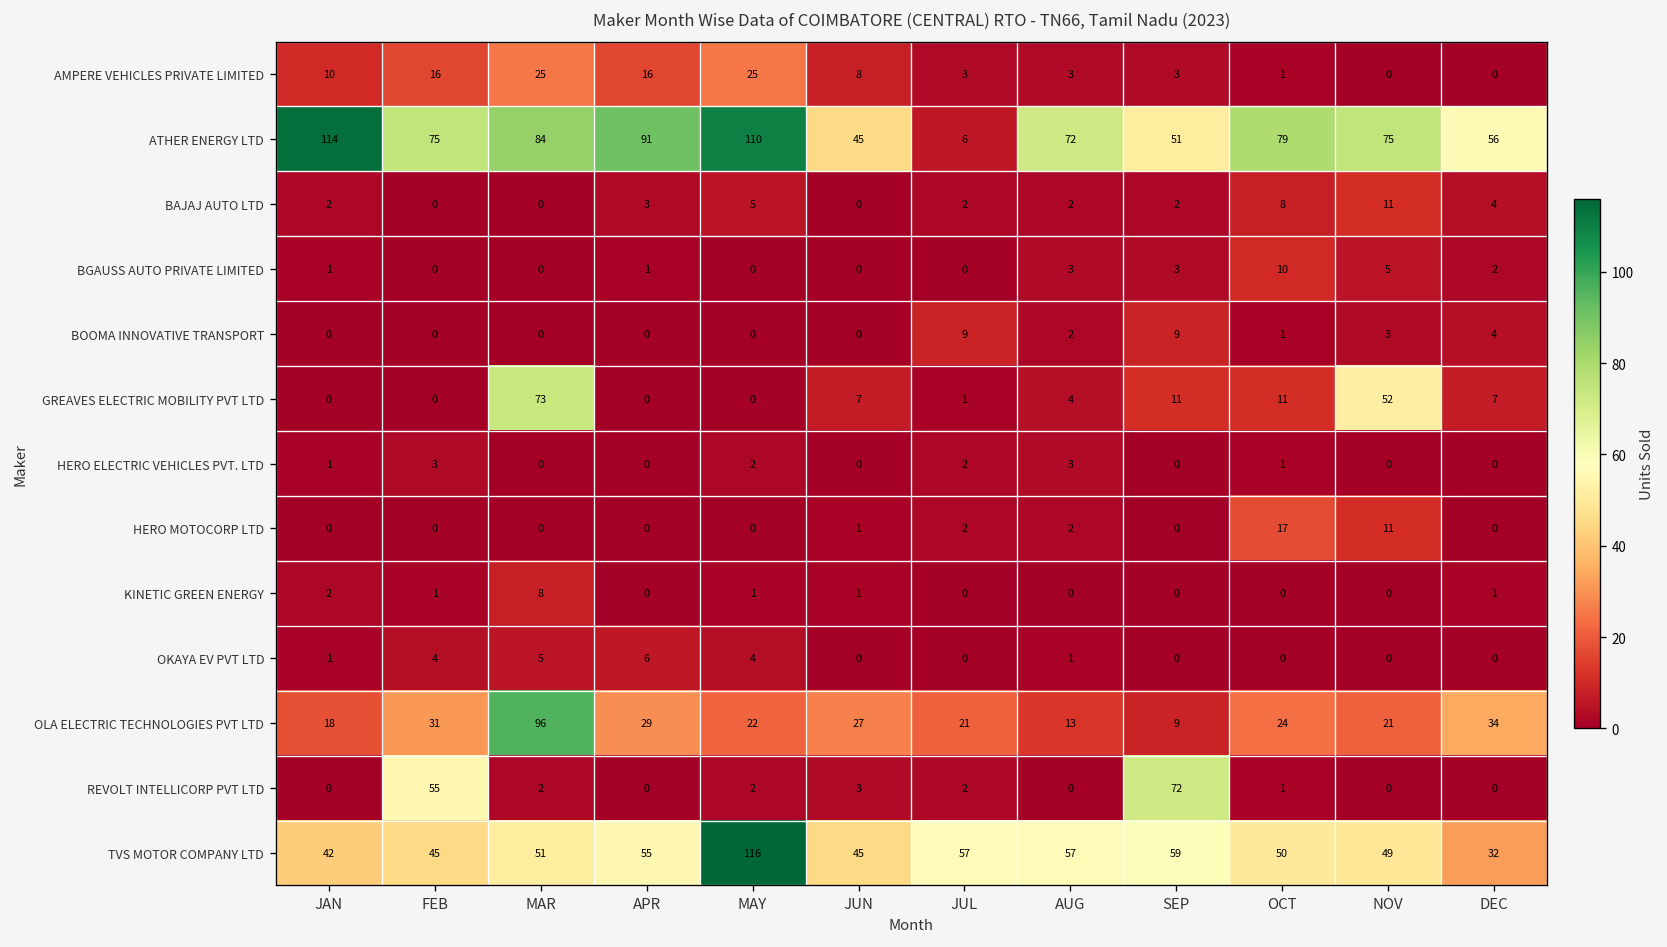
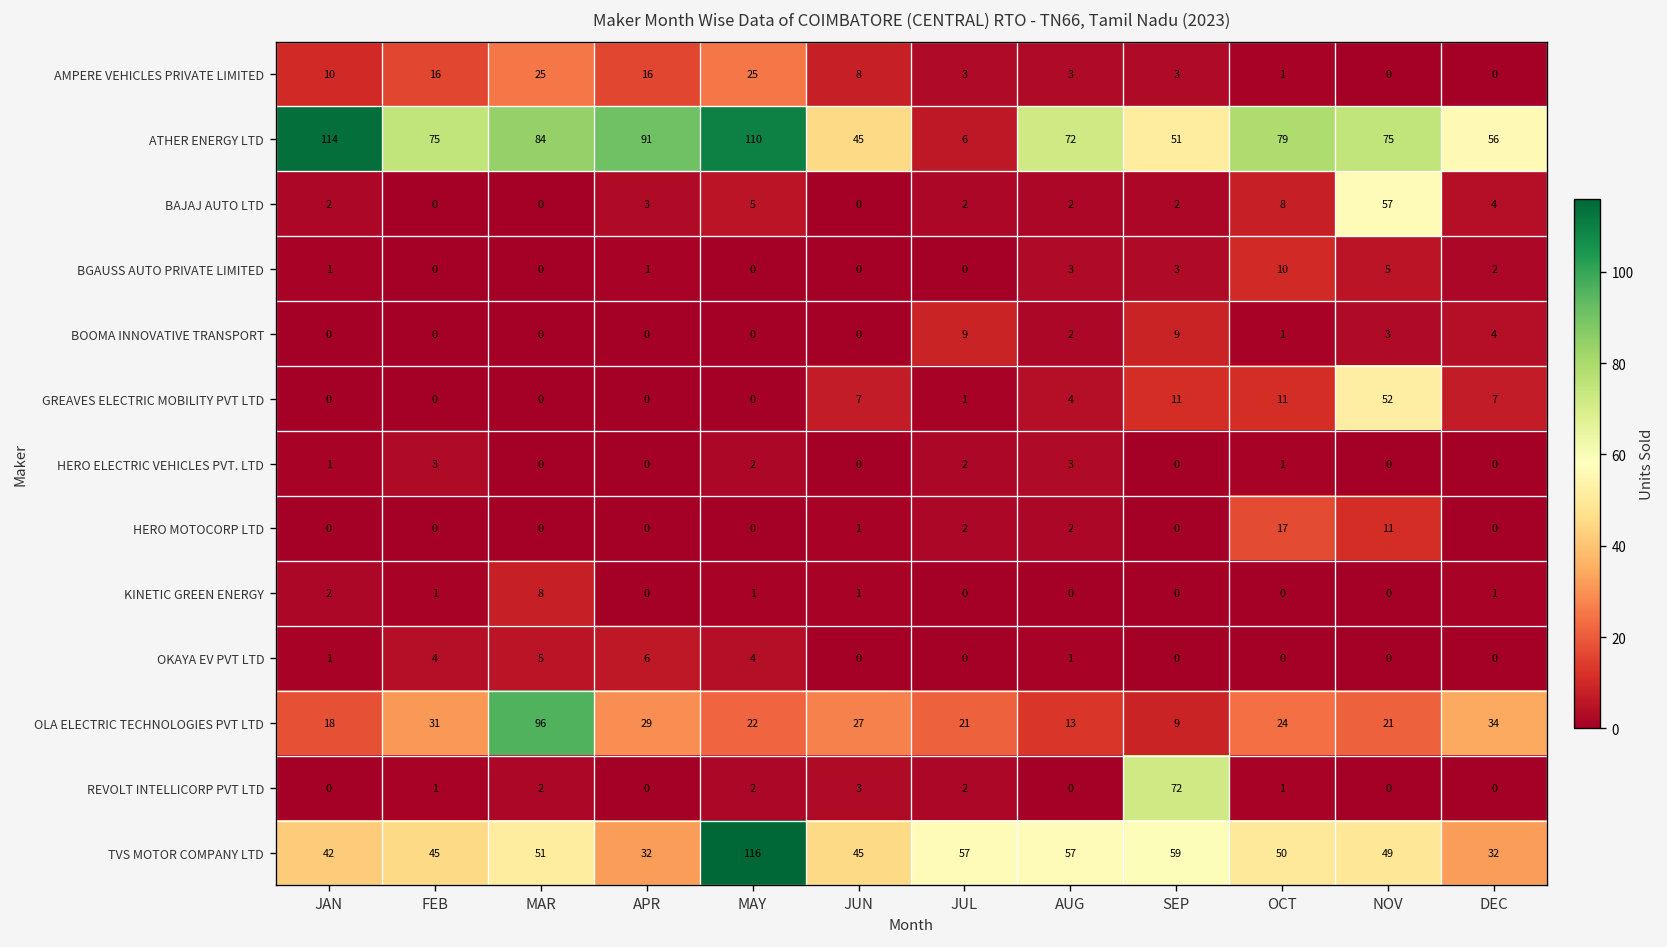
  {
    "AMPERE VEHICLES PRIVATE LIMITED": {
      "JAN": 10,
      "FEB": 16,
      "MAR": 25,
      "APR": 16,
      "MAY": 25,
      "JUN": 8,
      "JUL": 3,
      "AUG": 3,
      "SEP": 3,
      "OCT": 1,
      "NOV": 0,
      "DEC": 0
    },
    "ATHER ENERGY LTD": {
      "JAN": 114,
      "FEB": 75,
      "MAR": 84,
      "APR": 91,
      "MAY": 110,
      "JUN": 45,
      "JUL": 6,
      "AUG": 72,
      "SEP": 51,
      "OCT": 79,
      "NOV": 75,
      "DEC": 56
    },
    "BAJAJ AUTO LTD": {
      "JAN": 2,
      "FEB": 0,
      "MAR": 0,
      "APR": 3,
      "MAY": 5,
      "JUN": 0,
      "JUL": 2,
      "AUG": 2,
      "SEP": 2,
      "OCT": 8,
-     "NOV": 11,
+     "NOV": 57,
      "DEC": 4
    },
    "BGAUSS AUTO PRIVATE LIMITED": {
      "JAN": 1,
      "FEB": 0,
      "MAR": 0,
      "APR": 1,
      "MAY": 0,
      "JUN": 0,
      "JUL": 0,
      "AUG": 3,
      "SEP": 3,
      "OCT": 10,
      "NOV": 5,
      "DEC": 2
    },
    "BOOMA INNOVATIVE TRANSPORT": {
      "JAN": 0,
      "FEB": 0,
      "MAR": 0,
      "APR": 0,
      "MAY": 0,
      "JUN": 0,
      "JUL": 9,
      "AUG": 2,
      "SEP": 9,
      "OCT": 1,
      "NOV": 3,
      "DEC": 4
    },
    "GREAVES ELECTRIC MOBILITY PVT LTD": {
      "JAN": 0,
      "FEB": 0,
-     "MAR": 73,
+     "MAR": 0,
      "APR": 0,
      "MAY": 0,
      "JUN": 7,
      "JUL": 1,
      "AUG": 4,
      "SEP": 11,
      "OCT": 11,
      "NOV": 52,
      "DEC": 7
    },
    "HERO ELECTRIC VEHICLES PVT. LTD": {
      "JAN": 1,
      "FEB": 3,
      "MAR": 0,
      "APR": 0,
      "MAY": 2,
      "JUN": 0,
      "JUL": 2,
      "AUG": 3,
      "SEP": 0,
      "OCT": 1,
      "NOV": 0,
      "DEC": 0
    },
    "HERO MOTOCORP LTD": {
      "JAN": 0,
      "FEB": 0,
      "MAR": 0,
      "APR": 0,
      "MAY": 0,
      "JUN": 1,
      "JUL": 2,
      "AUG": 2,
      "SEP": 0,
      "OCT": 17,
      "NOV": 11,
      "DEC": 0
    },
    "KINETIC GREEN ENERGY": {
      "JAN": 2,
      "FEB": 1,
      "MAR": 8,
      "APR": 0,
      "MAY": 1,
      "JUN": 1,
      "JUL": 0,
      "AUG": 0,
      "SEP": 0,
      "OCT": 0,
      "NOV": 0,
      "DEC": 1
    },
    "OKAYA EV PVT LTD": {
      "JAN": 1,
      "FEB": 4,
      "MAR": 5,
      "APR": 6,
      "MAY": 4,
      "JUN": 0,
      "JUL": 0,
      "AUG": 1,
      "SEP": 0,
      "OCT": 0,
      "NOV": 0,
      "DEC": 0
    },
    "OLA ELECTRIC TECHNOLOGIES PVT LTD": {
      "JAN": 18,
      "FEB": 31,
      "MAR": 96,
      "APR": 29,
      "MAY": 22,
      "JUN": 27,
      "JUL": 21,
      "AUG": 13,
      "SEP": 9,
      "OCT": 24,
      "NOV": 21,
      "DEC": 34
    },
    "REVOLT INTELLICORP PVT LTD": {
      "JAN": 0,
-     "FEB": 55,
+     "FEB": 1,
      "MAR": 2,
      "APR": 0,
      "MAY": 2,
      "JUN": 3,
      "JUL": 2,
      "AUG": 0,
      "SEP": 72,
      "OCT": 1,
      "NOV": 0,
      "DEC": 0
    },
    "TVS MOTOR COMPANY LTD": {
      "JAN": 42,
      "FEB": 45,
      "MAR": 51,
-     "APR": 55,
+     "APR": 32,
      "MAY": 116,
      "JUN": 45,
      "JUL": 57,
      "AUG": 57,
      "SEP": 59,
      "OCT": 50,
      "NOV": 49,
      "DEC": 32
    }
  }
